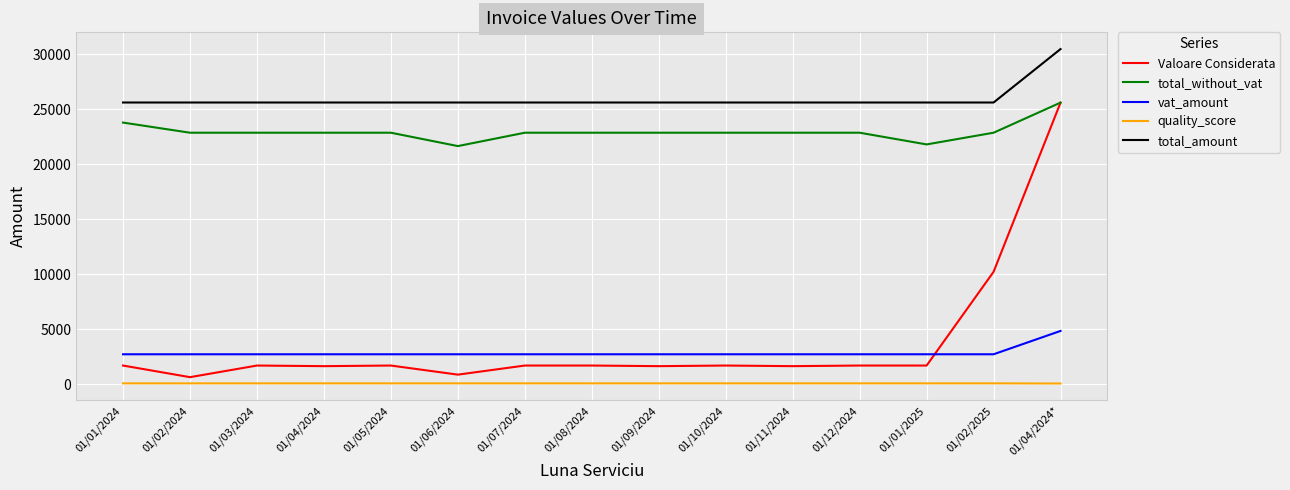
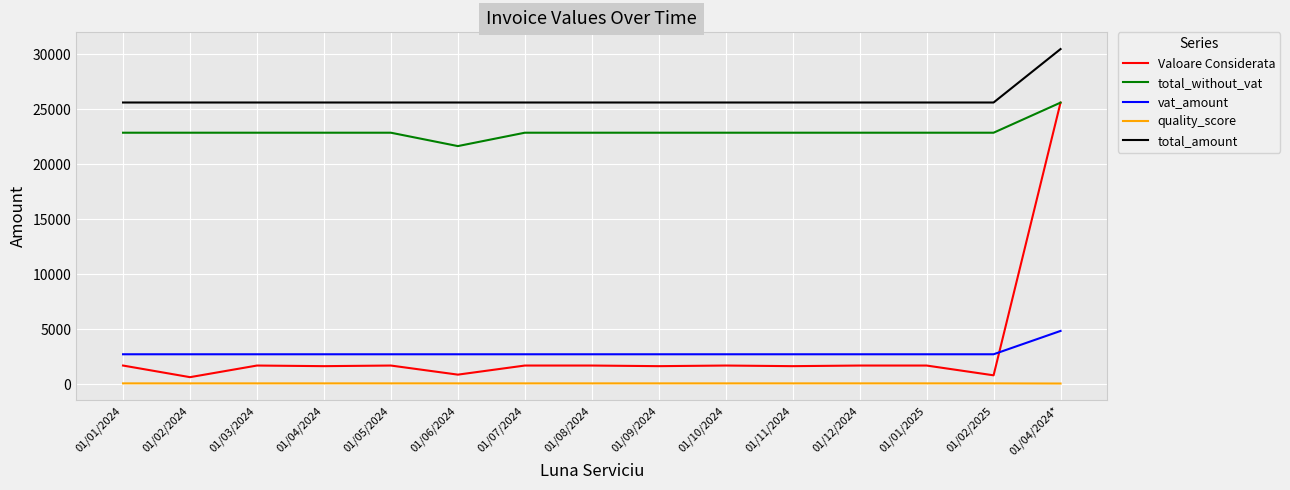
  {
    "Valoare Considerata": {
      "01/01/2024": 1700,
      "01/02/2024": 700,
      "01/03/2024": 1700,
      "01/04/2024": 1700,
      "01/05/2024": 1700,
      "01/06/2024": 900,
      "01/07/2024": 1700,
      "01/08/2024": 1700,
      "01/09/2024": 1700,
      "01/10/2024": 1700,
      "01/11/2024": 1700,
      "01/12/2024": 1700,
      "01/01/2025": 1700,
-     "01/02/2025": 10200
+     "01/02/2025": 800
    },
    "total_without_vat": {
-     "01/01/2024": 23800,
+     "01/01/2024": 22900,
      "01/02/2024": 22900,
      "01/03/2024": 22900,
      "01/04/2024": 22900,
      "01/05/2024": 22900,
      "01/06/2024": 21600,
      "01/07/2024": 22900,
      "01/08/2024": 22900,
      "01/09/2024": 22900,
      "01/10/2024": 22900,
      "01/11/2024": 22900,
      "01/12/2024": 22900,
-     "01/01/2025": 21800,
+     "01/01/2025": 22900,
      "01/02/2025": 22900
    },
    "vat_amount": {
      "01/01/2024": 2700,
      "01/02/2024": 2700,
      "01/03/2024": 2700,
      "01/04/2024": 2700,
      "01/05/2024": 2700,
      "01/06/2024": 2700,
      "01/07/2024": 2700,
      "01/08/2024": 2700,
      "01/09/2024": 2700,
      "01/10/2024": 2700,
      "01/11/2024": 2700,
      "01/12/2024": 2700,
      "01/01/2025": 2700,
      "01/02/2025": 2700,
      "01/04/2024*": 4900
    },
    "quality_score": {
      "01/01/2024": 100,
      "01/02/2024": 100,
      "01/03/2024": 100,
      "01/04/2024": 100,
      "01/05/2024": 100,
      "01/06/2024": 100,
      "01/07/2024": 100,
      "01/08/2024": 100,
      "01/09/2024": 100,
      "01/10/2024": 100,
      "01/11/2024": 100,
      "01/12/2024": 100,
      "01/01/2025": 100,
      "01/02/2025": 100,
      "01/04/2024*": 100
    },
    "total_amount": {
      "01/01/2024": 25600,
      "01/02/2024": 25600,
      "01/03/2024": 25600,
      "01/04/2024": 25600,
      "01/05/2024": 25600,
      "01/06/2024": 25600,
      "01/07/2024": 25600,
      "01/08/2024": 25600,
      "01/09/2024": 25600,
      "01/10/2024": 25600,
      "01/11/2024": 25600,
      "01/12/2024": 25600,
      "01/01/2025": 25600,
      "01/02/2025": 25600,
      "01/04/2024*": 30500
    }
  }
